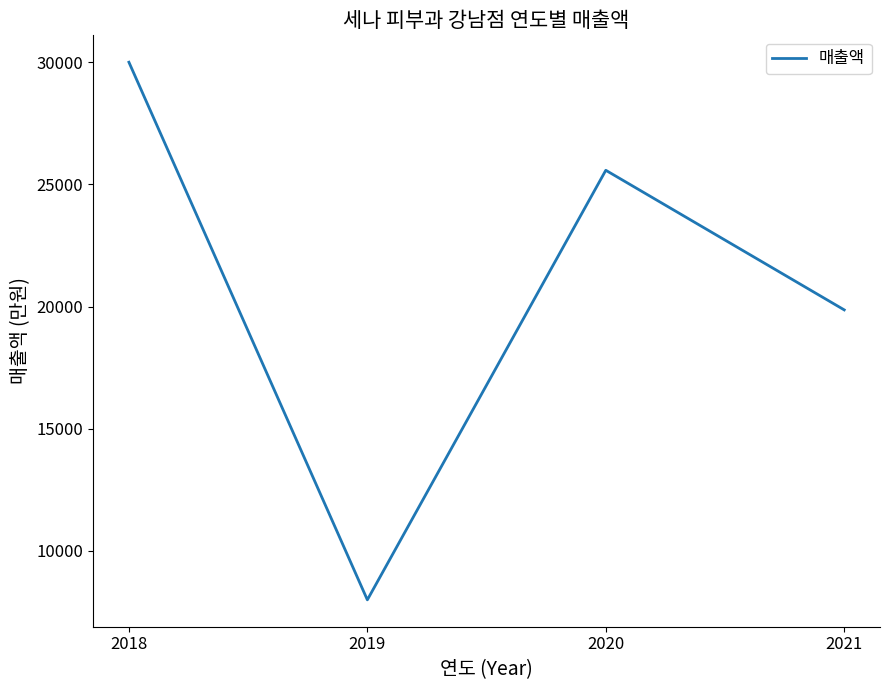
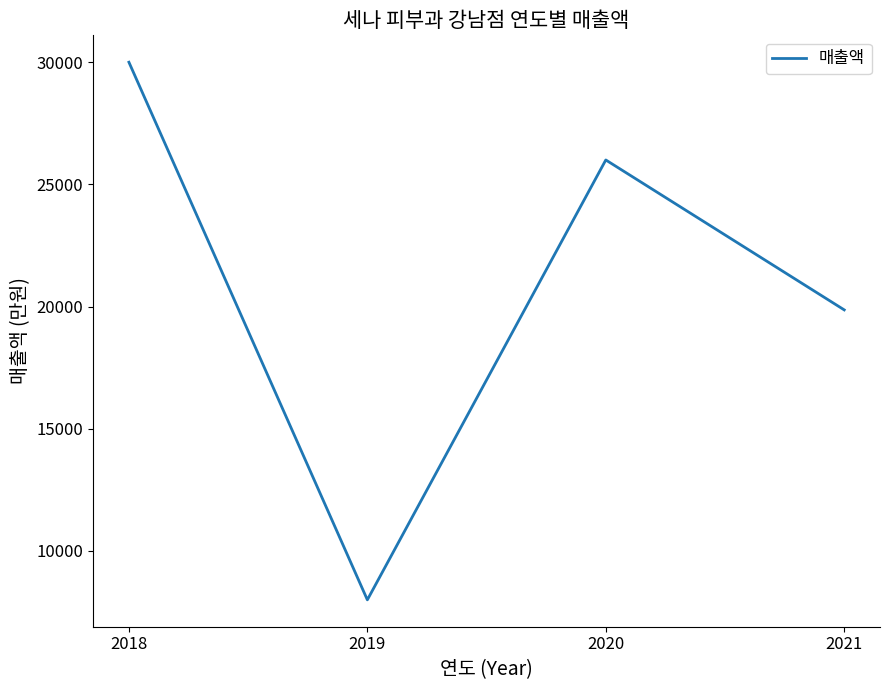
  {
    "2018": 30000,
    "2019": 8000,
-   "2020": 25600,
+   "2020": 26000,
    "2021": 19900
  }
